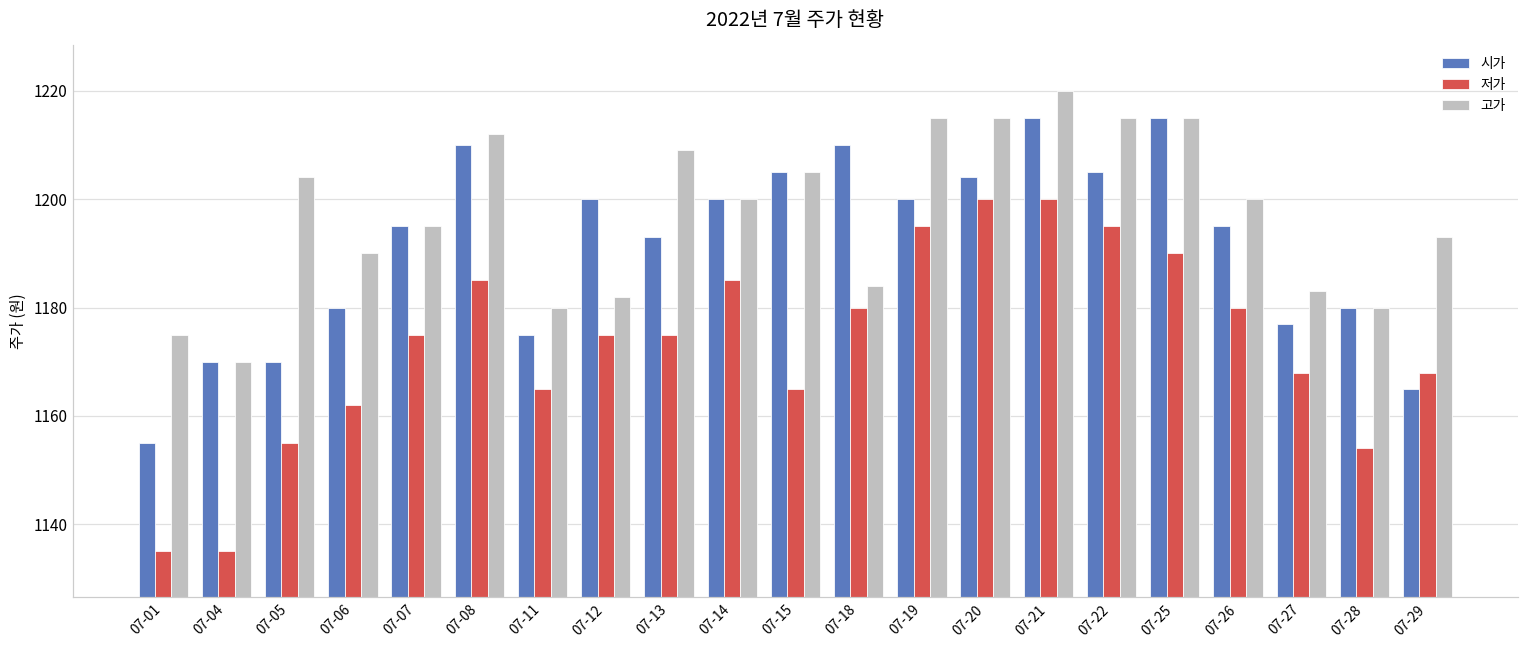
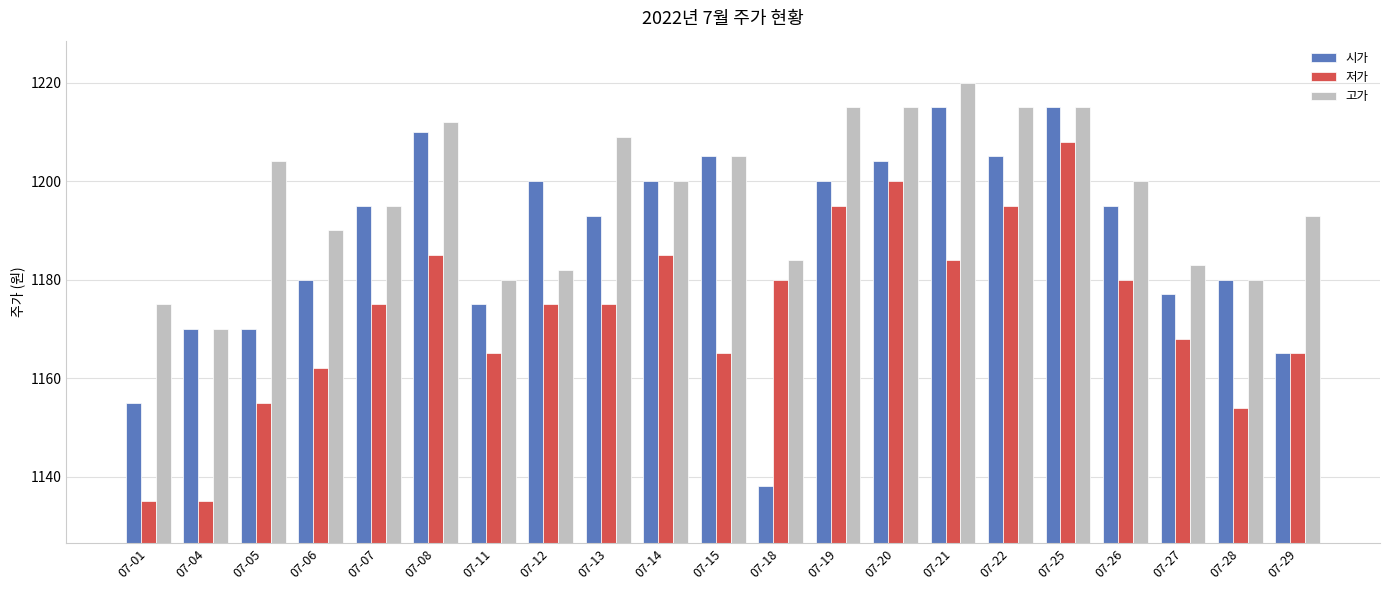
  {
    "시가": {
      "07-01": 1155,
      "07-04": 1170,
      "07-05": 1170,
      "07-06": 1180,
      "07-07": 1195,
      "07-08": 1210,
      "07-11": 1175,
      "07-12": 1200,
      "07-13": 1193,
      "07-14": 1200,
      "07-15": 1205,
-     "07-18": 1210,
+     "07-18": 1138,
      "07-19": 1200,
      "07-20": 1204,
      "07-21": 1215,
      "07-22": 1205,
      "07-25": 1215,
      "07-26": 1195,
      "07-27": 1177,
      "07-28": 1180,
      "07-29": 1165
    },
    "저가": {
      "07-01": 1135,
      "07-04": 1135,
      "07-05": 1155,
      "07-06": 1162,
      "07-07": 1175,
      "07-08": 1185,
      "07-11": 1165,
      "07-12": 1175,
      "07-13": 1175,
      "07-14": 1185,
      "07-15": 1165,
      "07-18": 1180,
      "07-19": 1195,
      "07-20": 1200,
-     "07-21": 1200,
+     "07-21": 1184,
      "07-22": 1195,
-     "07-25": 1190,
+     "07-25": 1208,
      "07-26": 1180,
      "07-27": 1168,
      "07-28": 1154,
-     "07-29": 1168
+     "07-29": 1165
    },
    "고가": {
      "07-01": 1175,
      "07-04": 1170,
      "07-05": 1204,
      "07-06": 1190,
      "07-07": 1195,
      "07-08": 1212,
      "07-11": 1180,
      "07-12": 1182,
      "07-13": 1209,
      "07-14": 1200,
      "07-15": 1205,
      "07-18": 1184,
      "07-19": 1215,
      "07-20": 1215,
      "07-21": 1220,
      "07-22": 1215,
      "07-25": 1215,
      "07-26": 1200,
      "07-27": 1183,
      "07-28": 1180,
      "07-29": 1193
    }
  }
